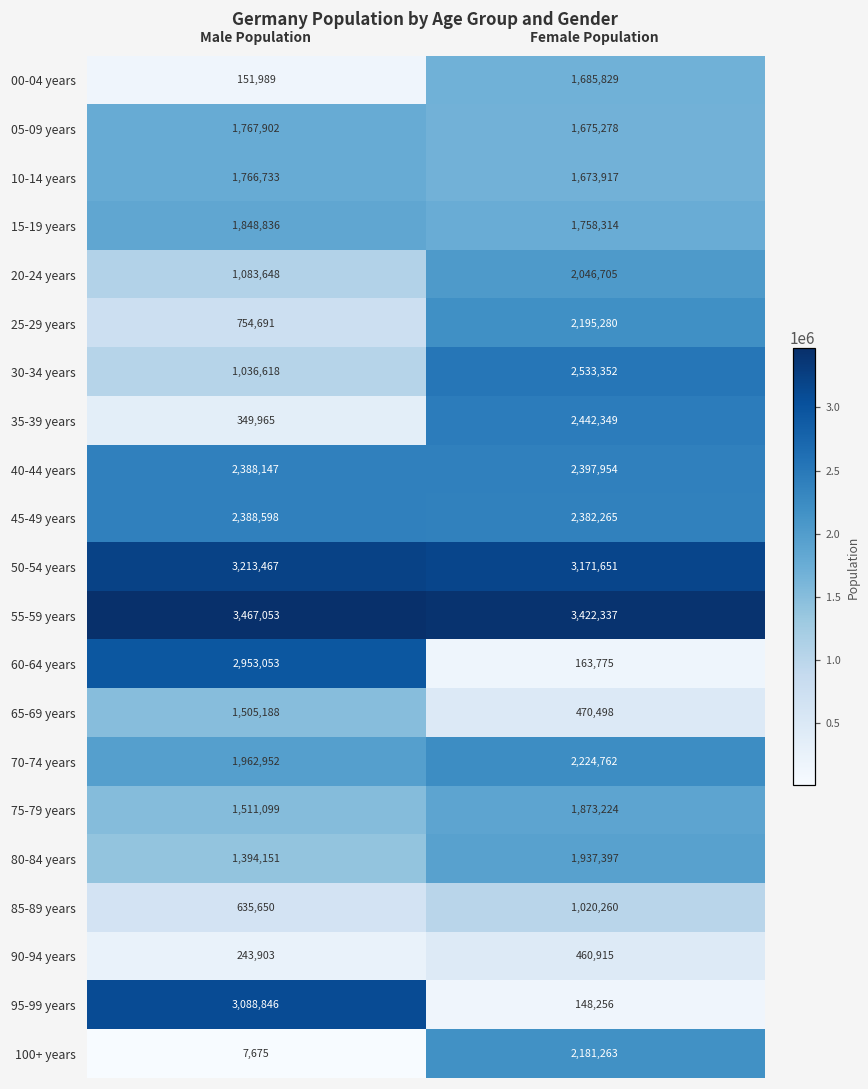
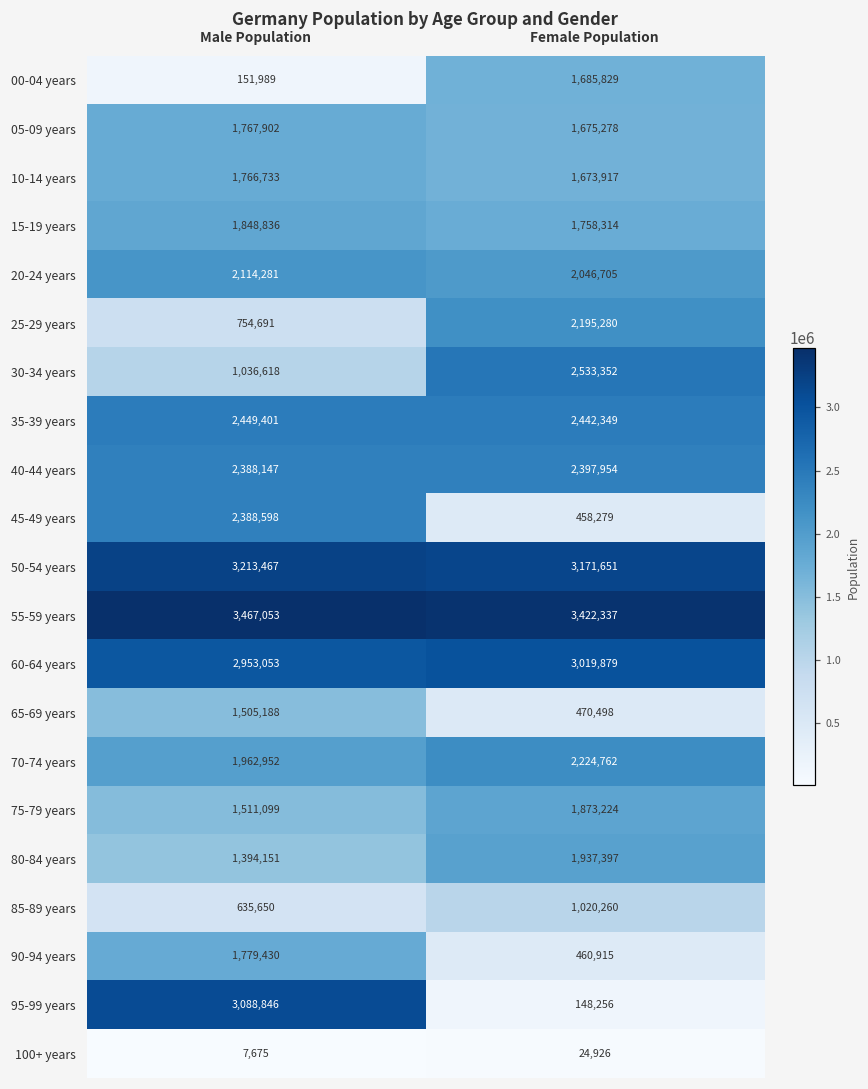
  {
    "00-04 years": {
      "Male Population": "151,989",
      "Female Population": "1,685,829"
    },
    "05-09 years": {
      "Male Population": "1,767,902",
      "Female Population": "1,675,278"
    },
    "10-14 years": {
      "Male Population": "1,766,733",
      "Female Population": "1,673,917"
    },
    "15-19 years": {
      "Male Population": "1,848,836",
      "Female Population": "1,758,314"
    },
    "20-24 years": {
-     "Male Population": "1,083,648",
+     "Male Population": "2,114,281",
      "Female Population": "2,046,705"
    },
    "25-29 years": {
      "Male Population": "754,691",
      "Female Population": "2,195,280"
    },
    "30-34 years": {
      "Male Population": "1,036,618",
      "Female Population": "2,533,352"
    },
    "35-39 years": {
-     "Male Population": "349,965",
+     "Male Population": "2,449,401",
      "Female Population": "2,442,349"
    },
    "40-44 years": {
      "Male Population": "2,388,147",
      "Female Population": "2,397,954"
    },
    "45-49 years": {
      "Male Population": "2,388,598",
-     "Female Population": "2,382,265"
+     "Female Population": "458,279"
    },
    "50-54 years": {
      "Male Population": "3,213,467",
      "Female Population": "3,171,651"
    },
    "55-59 years": {
      "Male Population": "3,467,053",
      "Female Population": "3,422,337"
    },
    "60-64 years": {
      "Male Population": "2,953,053",
-     "Female Population": "163,775"
+     "Female Population": "3,019,879"
    },
    "65-69 years": {
      "Male Population": "1,505,188",
      "Female Population": "470,498"
    },
    "70-74 years": {
      "Male Population": "1,962,952",
      "Female Population": "2,224,762"
    },
    "75-79 years": {
      "Male Population": "1,511,099",
      "Female Population": "1,873,224"
    },
    "80-84 years": {
      "Male Population": "1,394,151",
      "Female Population": "1,937,397"
    },
    "85-89 years": {
      "Male Population": "635,650",
      "Female Population": "1,020,260"
    },
    "90-94 years": {
-     "Male Population": "243,903",
+     "Male Population": "1,779,430",
      "Female Population": "460,915"
    },
    "95-99 years": {
      "Male Population": "3,088,846",
      "Female Population": "148,256"
    },
    "100+ years": {
      "Male Population": "7,675",
-     "Female Population": "2,181,263"
+     "Female Population": "24,926"
    }
  }
